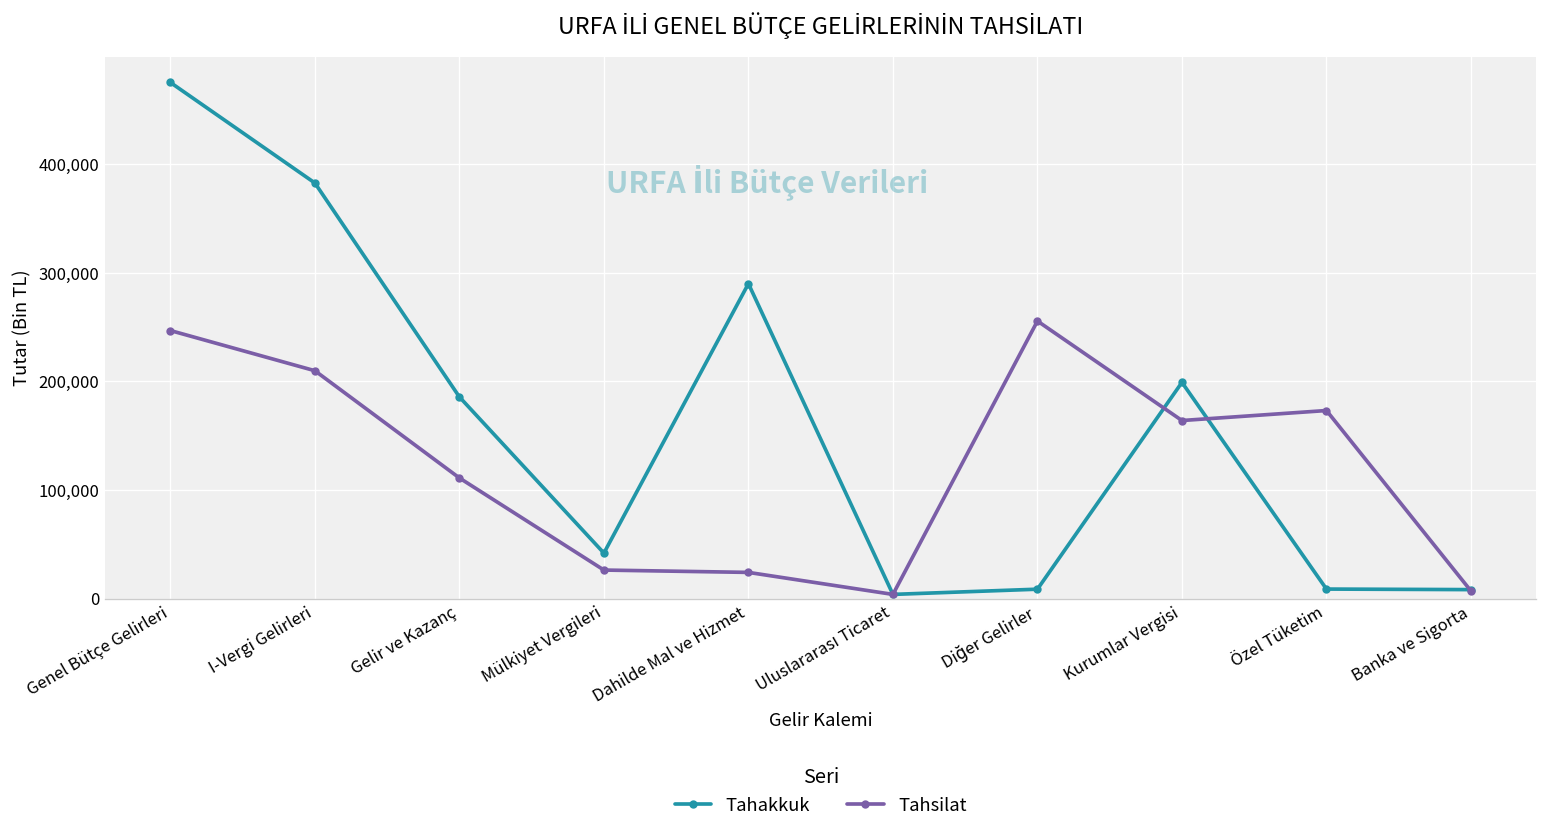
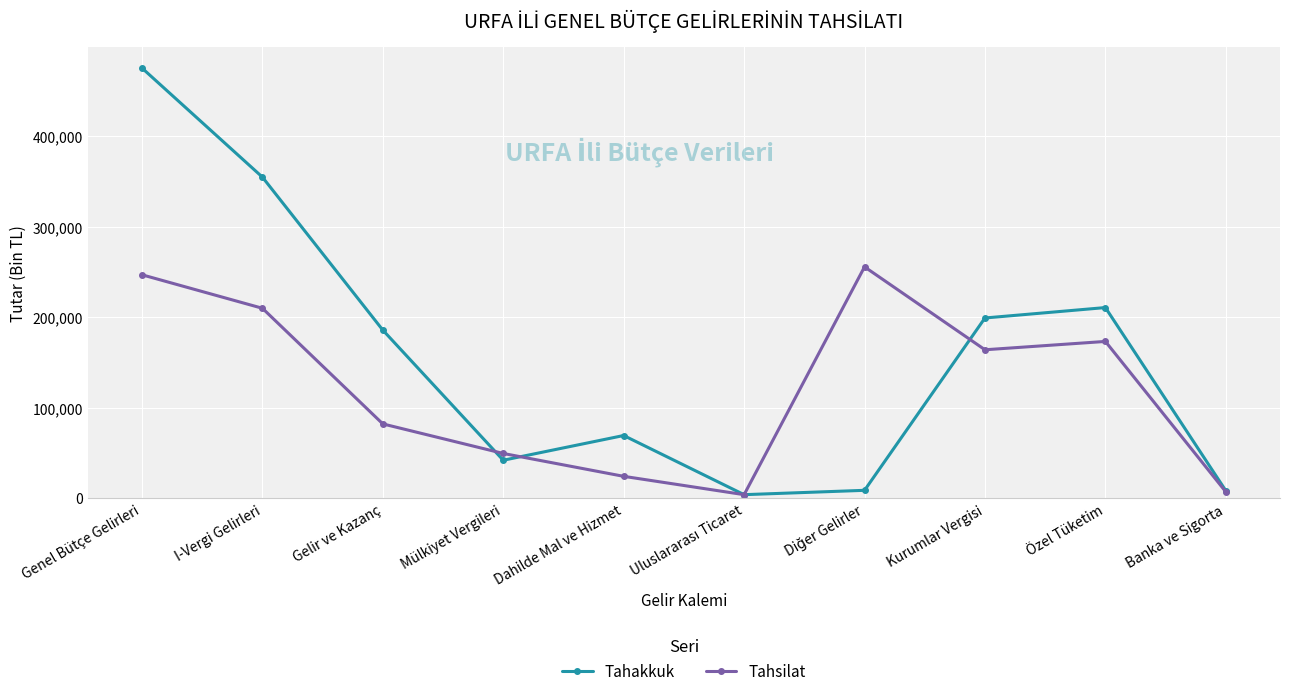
  {
    "Tahakkuk": {
      "Genel Bütçe Gelirleri": "480,000",
-     "I-Vergi Gelirleri": "380,000",
+     "I-Vergi Gelirleri": "350,000",
      "Gelir ve Kazanç": "190,000",
      "Mülkiyet Vergileri": "40,000",
-     "Dahilde Mal ve Hizmet": "290,000",
+     "Dahilde Mal ve Hizmet": "70,000",
      "Diğer Gelirler": "10,000",
      "Kurumlar Vergisi": "200,000",
-     "Özel Tüketim": "10,000"
+     "Özel Tüketim": "210,000"
    },
    "Tahsilat": {
      "Genel Bütçe Gelirleri": "250,000",
      "I-Vergi Gelirleri": "210,000",
-     "Gelir ve Kazanç": "110,000",
-     "Mülkiyet Vergileri": "30,000",
+     "Gelir ve Kazanç": "80,000",
+     "Mülkiyet Vergileri": "50,000",
      "Dahilde Mal ve Hizmet": "20,000",
      "Diğer Gelirler": "260,000",
      "Kurumlar Vergisi": "160,000",
      "Özel Tüketim": "170,000"
    }
  }
